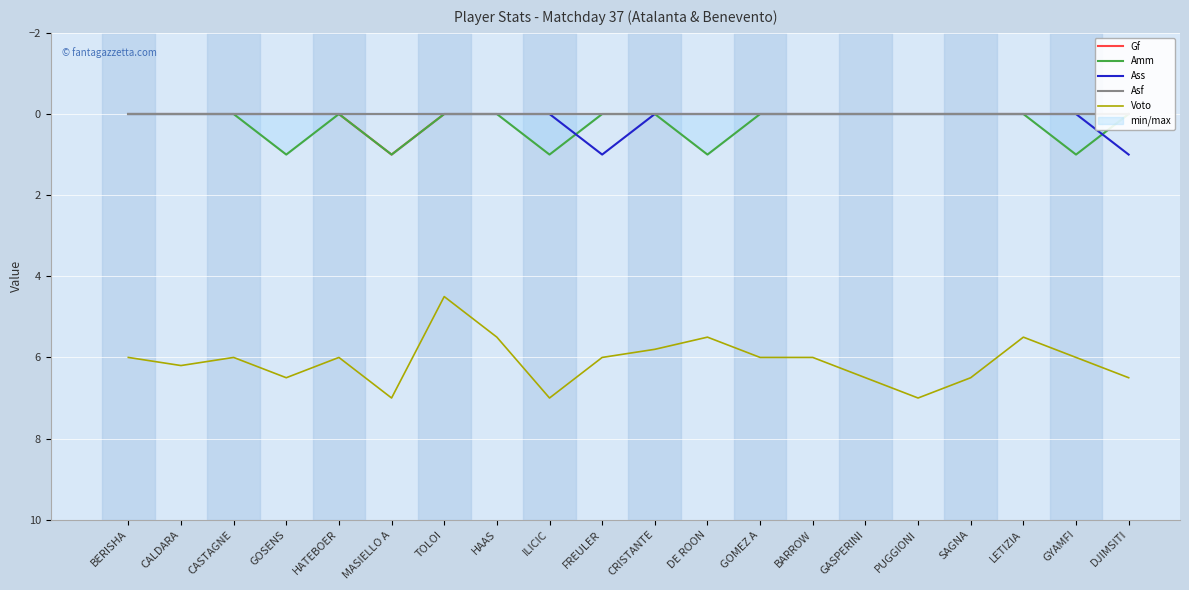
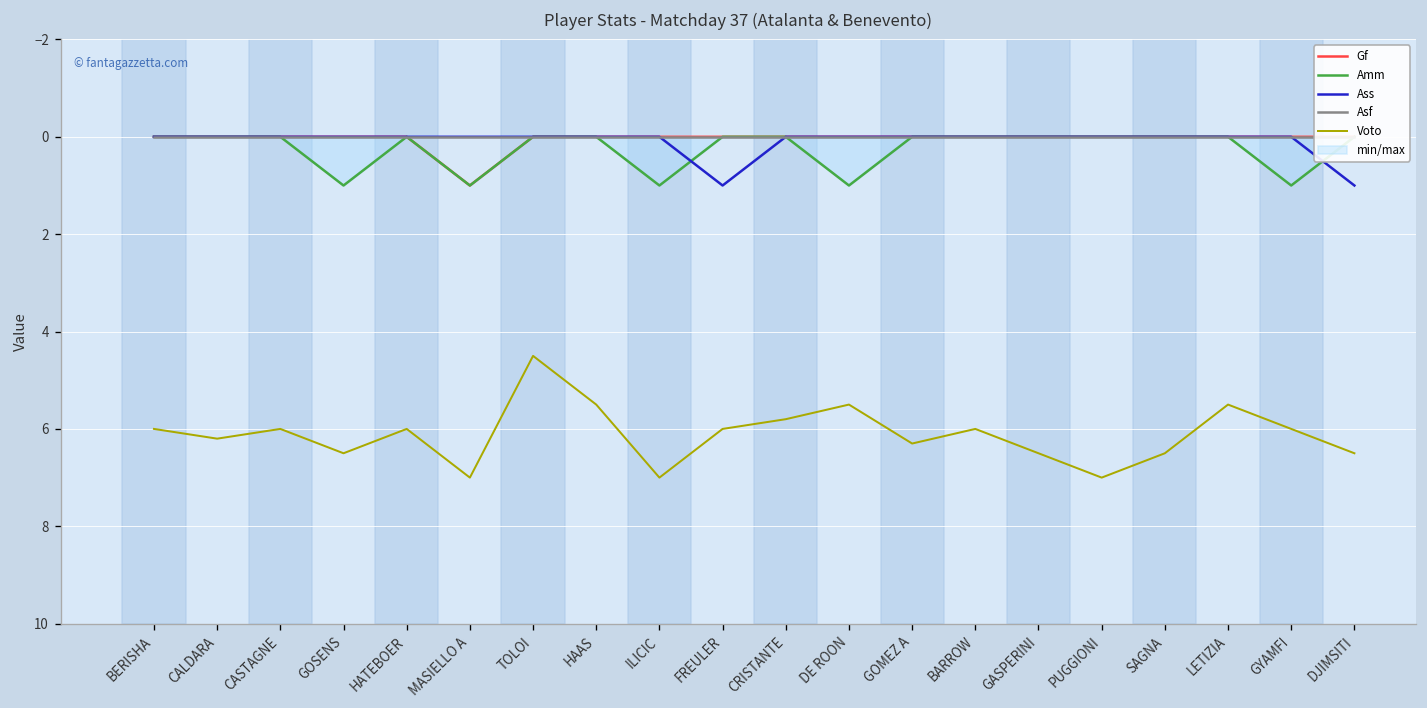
  {
    "min/max": {
      "GOSENS": 1.0,
      "ILICIC": 1.0,
      "DE ROON": 1.0,
      "GYAMFI": 1.0
    },
    "Ass": {
      "FREULER": 1.0,
      "DJIMSITI": 1.0
    },
    "Voto": {
      "BERISHA": 6.0,
      "CALDARA": 6.2,
      "CASTAGNE": 6.0,
      "GOSENS": 6.5,
      "HATEBOER": 6.0,
      "MASIELLO A": 7.0,
      "TOLOI": 4.5,
      "HAAS": 5.5,
      "ILICIC": 7.0,
      "FREULER": 6.0,
      "CRISTANTE": 5.8,
      "DE ROON": 5.5,
-     "GOMEZ A": 6.0,
+     "GOMEZ A": 6.3,
      "BARROW": 6.0,
      "GASPERINI": 6.5,
      "PUGGIONI": 7.0,
      "SAGNA": 6.5,
      "LETIZIA": 5.5,
      "GYAMFI": 6.0,
      "DJIMSITI": 6.5
    }
  }
